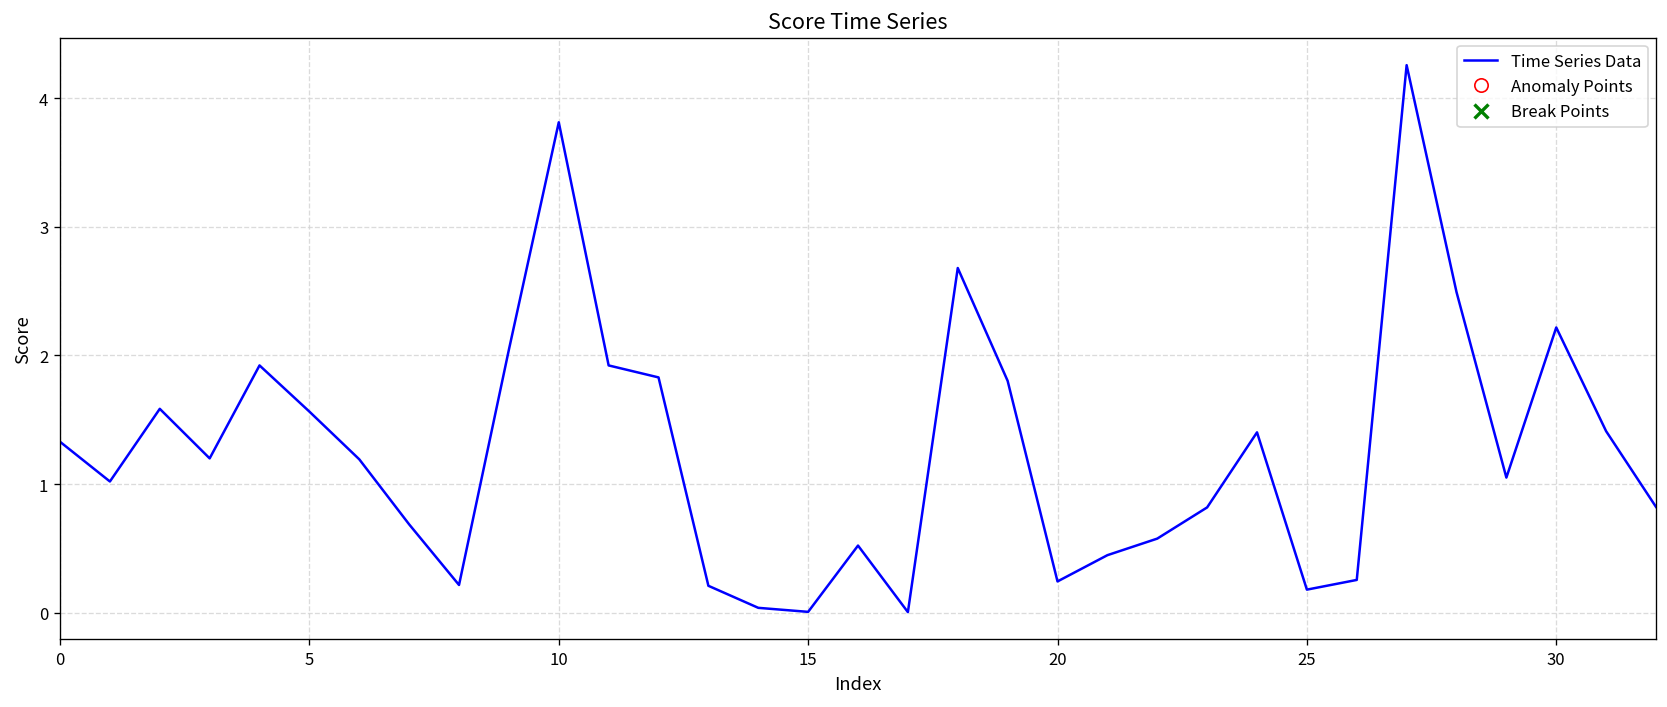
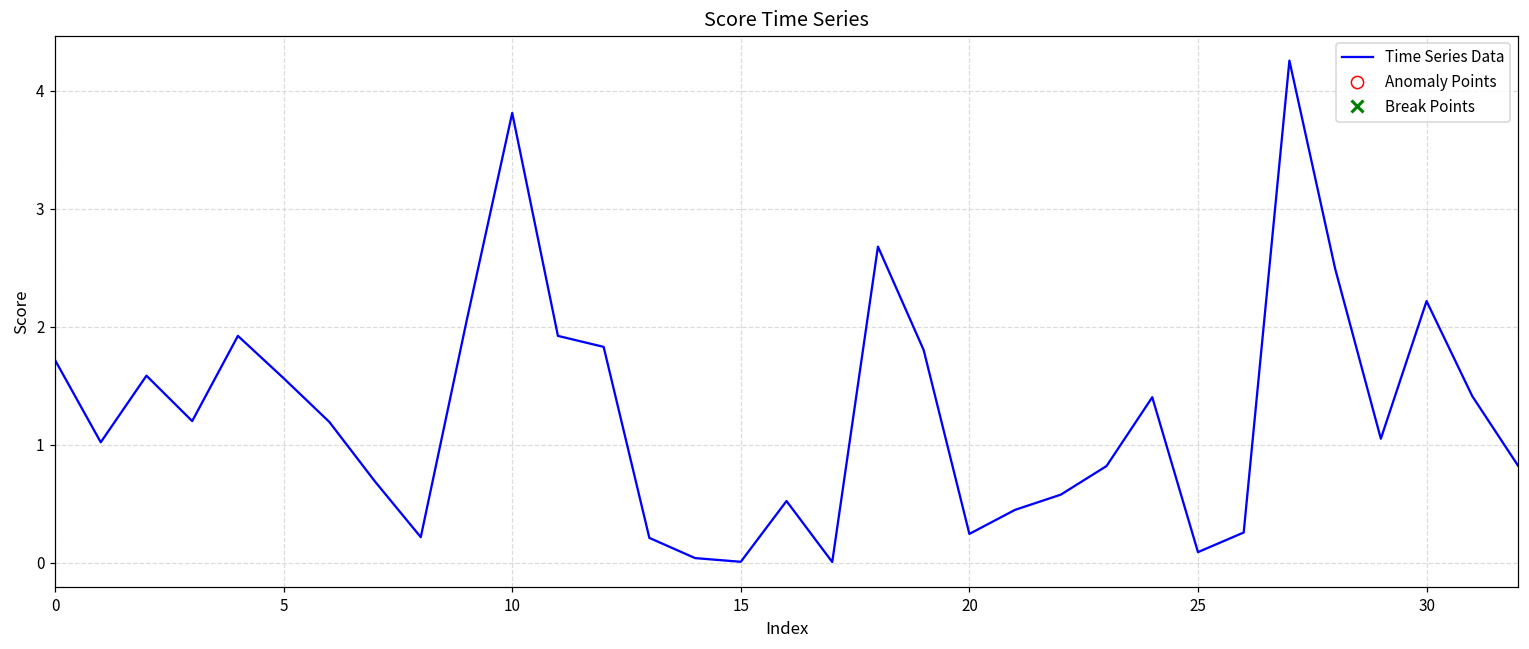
  {
-   "0": 1.33,
+   "0": 1.72,
    "5": 1.56,
    "10": 3.81,
    "15": 0.01,
    "20": 0.24,
-   "25": 0.18,
+   "25": 0.09,
    "30": 2.22
  }
